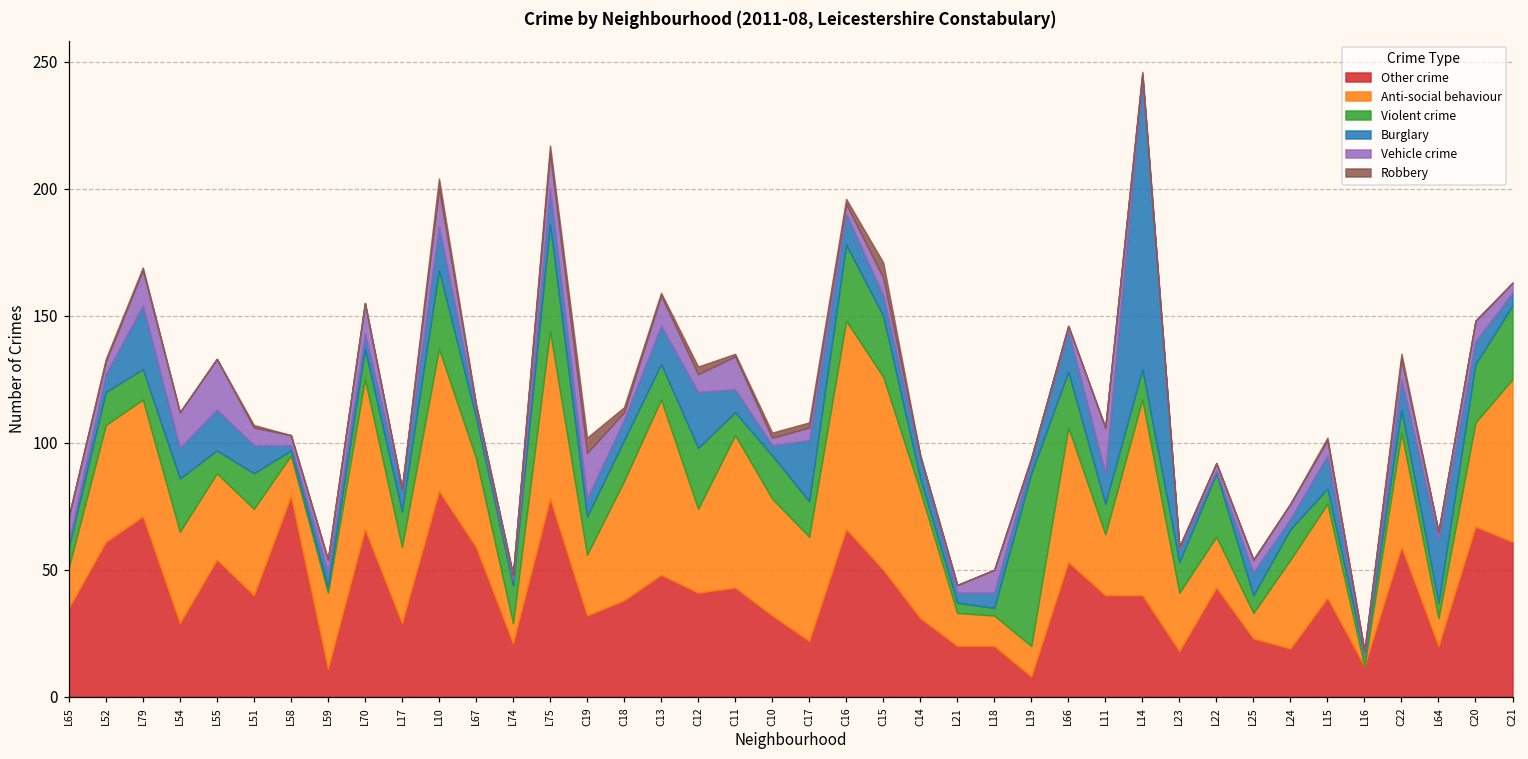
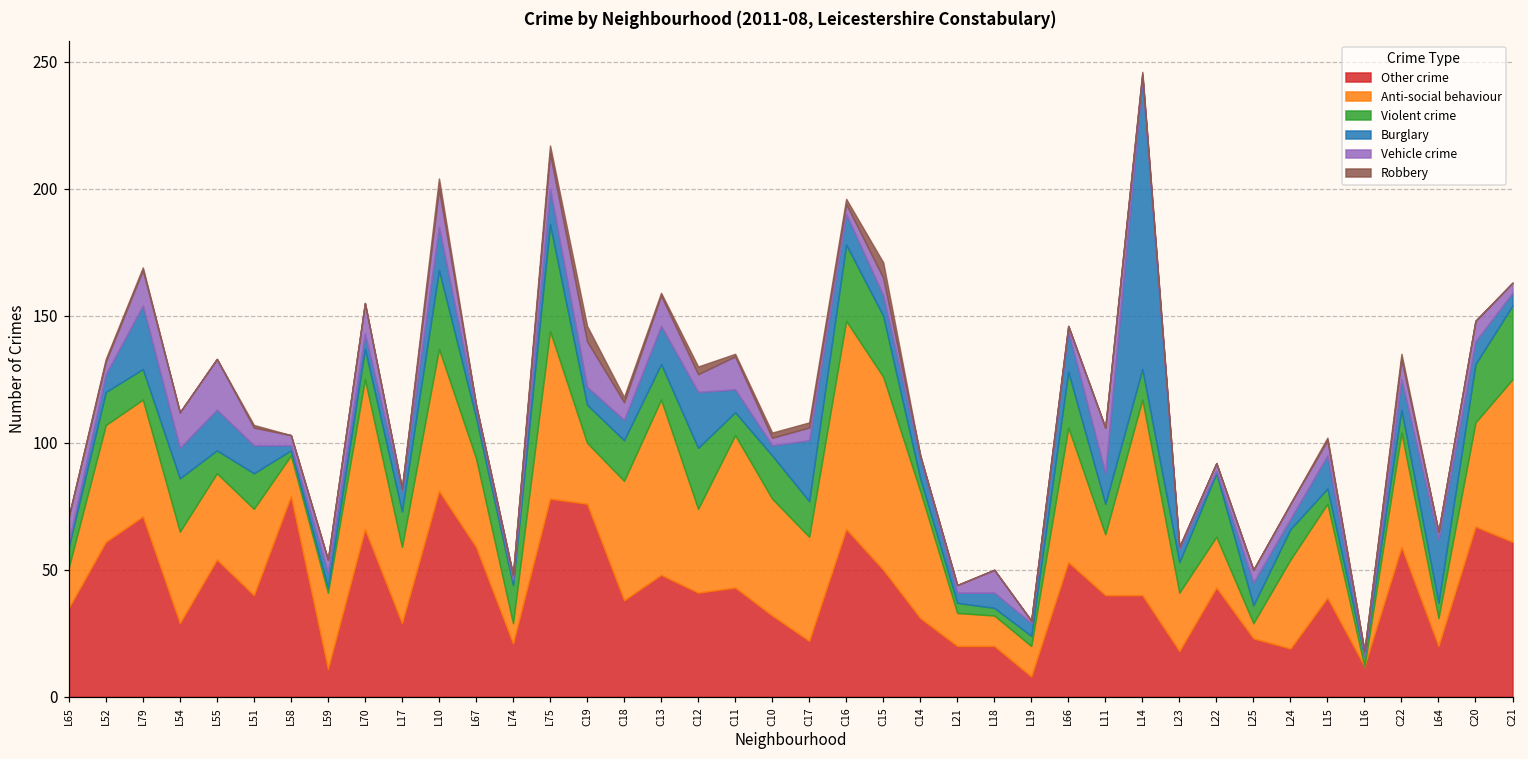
  {
    "Other crime": {
      "L65": 35,
      "L52": 61,
      "L79": 71,
      "L54": 29,
      "L55": 54,
      "L51": 40,
      "L58": 79,
      "L59": 11,
      "L70": 66,
      "L17": 29,
      "L10": 81,
      "L67": 59,
      "L74": 21,
      "L75": 78,
-     "C19": 32,
+     "C19": 76,
      "C18": 38,
      "C13": 48,
      "C12": 41,
      "C11": 43,
      "C10": 32,
      "C17": 22,
      "C16": 66,
      "C15": 50,
      "C14": 31,
      "L21": 20,
      "L18": 20,
      "L19": 8,
      "L66": 53,
      "L11": 40,
      "L14": 40,
      "L23": 18,
      "L22": 43,
      "L25": 23,
      "L24": 19,
      "L15": 39,
      "C22": 59,
      "L64": 20,
      "C20": 67,
      "C21": 61
    },
    "Anti-social behaviour": {
      "L65": 16,
      "L52": 46,
      "L79": 46,
      "L54": 36,
      "L55": 34,
      "L51": 34,
      "L58": 16,
      "L59": 30,
      "L70": 59,
      "L17": 30,
      "L10": 56,
      "L67": 35,
      "L74": 8,
      "L75": 66,
      "C19": 24,
      "C18": 47,
      "C13": 69,
      "C12": 33,
      "C11": 60,
      "C10": 46,
      "C17": 41,
      "C16": 82,
      "C15": 76,
      "C14": 50,
      "L21": 13,
      "L18": 12,
      "L19": 12,
      "L66": 53,
      "L11": 24,
      "L14": 77,
      "L23": 23,
      "L22": 20,
-     "L25": 10,
+     "L25": 6,
      "L24": 35,
      "L15": 37,
      "C22": 45,
      "L64": 11,
      "C20": 41,
      "C21": 64
    },
    "Violent crime": {
      "L65": 8,
      "L52": 13,
      "L79": 12,
      "L54": 21,
      "L55": 9,
      "L51": 14,
      "L58": 2,
      "L59": 2,
      "L70": 12,
      "L17": 14,
      "L10": 31,
      "L67": 16,
      "L74": 15,
      "L75": 42,
      "C19": 15,
      "C18": 16,
      "C13": 14,
      "C12": 24,
      "C11": 9,
      "C10": 17,
      "C17": 14,
      "C16": 30,
      "C15": 24,
      "C14": 5,
      "L21": 4,
      "L18": 3,
-     "L19": 68,
+     "L19": 4,
      "L66": 22,
      "L11": 12,
      "L14": 12,
      "L23": 12,
      "L25": 7,
      "L24": 12,
      "L15": 6,
      "C22": 9,
      "L64": 6,
      "C20": 23,
      "C21": 29
    },
    "Burglary": {
      "L65": 2,
      "L52": 7,
      "L79": 25,
      "L54": 12,
      "L55": 16,
      "L51": 11,
      "L58": 2,
      "L59": 6,
      "L70": 6,
      "L10": 17,
      "L67": 3,
      "L74": 2,
      "L75": 14,
      "C19": 7,
      "C18": 8,
      "C13": 15,
      "C12": 22,
      "C11": 9,
      "C10": 4,
      "C17": 24,
      "C16": 12,
      "C15": 8,
      "L21": 4,
      "L18": 6,
      "L66": 16,
      "L11": 12,
      "L14": 114,
      "L25": 9,
      "L24": 4,
      "L15": 13,
      "C22": 12,
      "L64": 25,
      "C20": 9,
      "C21": 5
    },
    "Vehicle crime": {
      "L10": 15,
      "L75": 14,
      "C19": 18,
-     "C18": 3,
+     "C18": 7,
      "C12": 7,
      "C10": 3,
      "C17": 5,
      "C16": 4,
      "C15": 7,
      "C22": 8
    },
    "Robbery": {
      "L10": 4,
      "L75": 3,
      "C19": 6,
      "C18": 2,
      "C12": 3,
      "C10": 2,
      "C17": 2,
      "C16": 2,
      "C15": 6,
      "C22": 2
    }
  }
